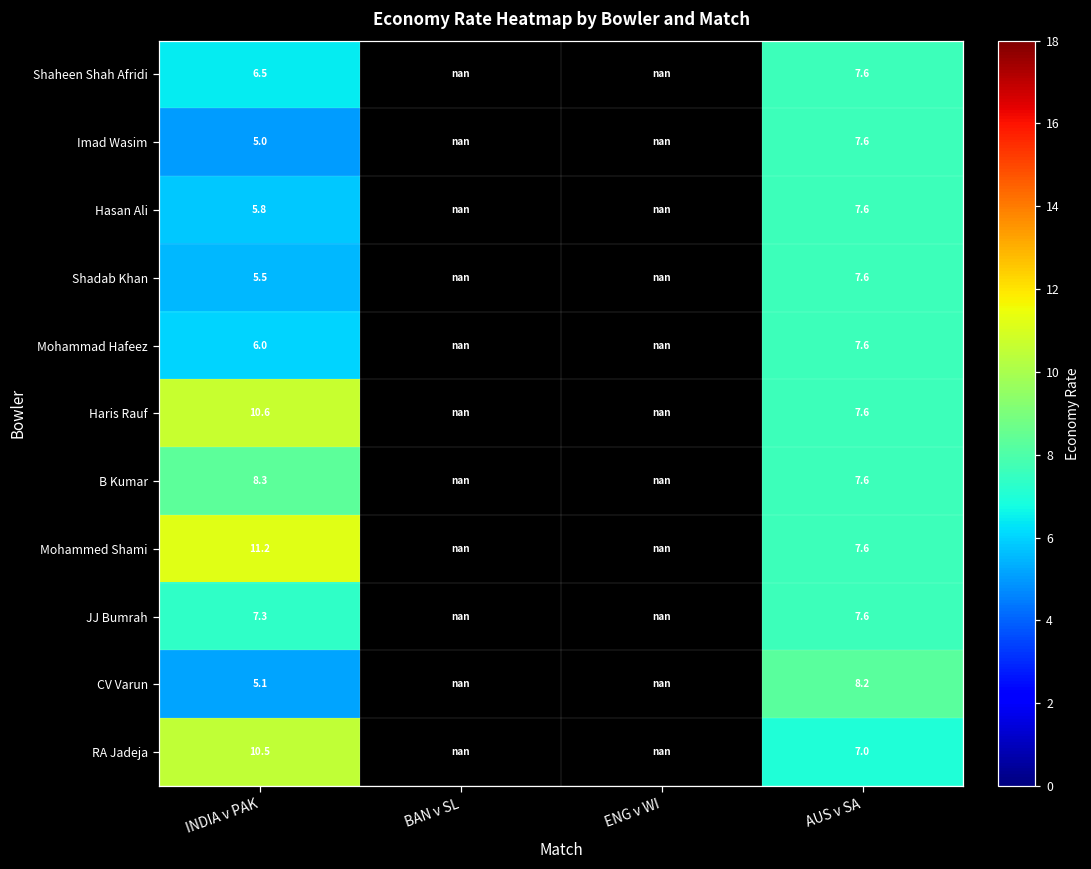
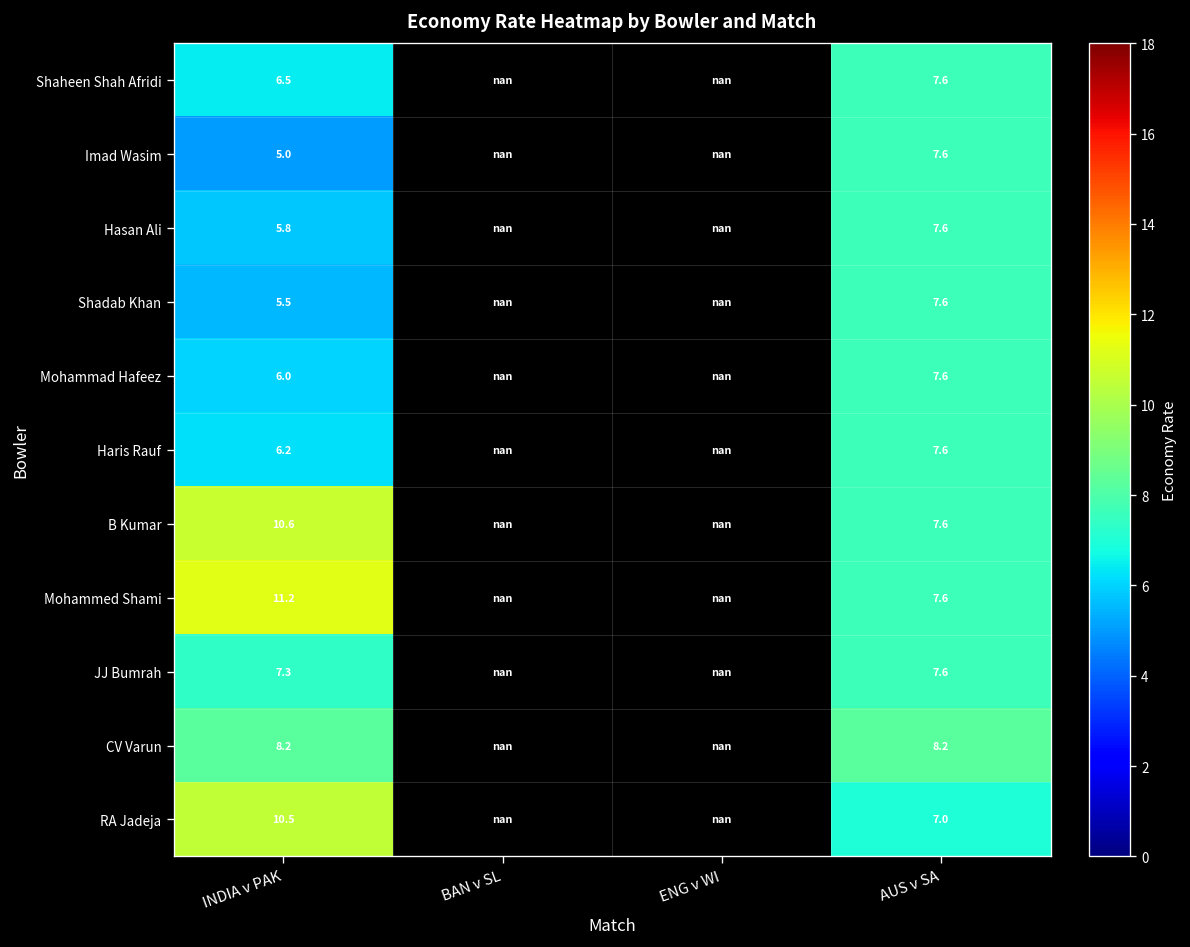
  {
    "Shaheen Shah Afridi": {
      "INDIA v PAK": 6.5,
      "AUS v SA": 7.6
    },
    "Imad Wasim": {
      "INDIA v PAK": 5.0,
      "AUS v SA": 7.6
    },
    "Hasan Ali": {
      "INDIA v PAK": 5.8,
      "AUS v SA": 7.6
    },
    "Shadab Khan": {
      "INDIA v PAK": 5.5,
      "AUS v SA": 7.6
    },
    "Mohammad Hafeez": {
      "INDIA v PAK": 6.0,
      "AUS v SA": 7.6
    },
    "Haris Rauf": {
-     "INDIA v PAK": 10.6,
+     "INDIA v PAK": 6.2,
      "AUS v SA": 7.6
    },
    "B Kumar": {
-     "INDIA v PAK": 8.3,
+     "INDIA v PAK": 10.6,
      "AUS v SA": 7.6
    },
    "Mohammed Shami": {
      "INDIA v PAK": 11.2,
      "AUS v SA": 7.6
    },
    "JJ Bumrah": {
      "INDIA v PAK": 7.3,
      "AUS v SA": 7.6
    },
    "CV Varun": {
-     "INDIA v PAK": 5.1,
+     "INDIA v PAK": 8.2,
      "AUS v SA": 8.2
    },
    "RA Jadeja": {
      "INDIA v PAK": 10.5,
      "AUS v SA": 7.0
    }
  }
